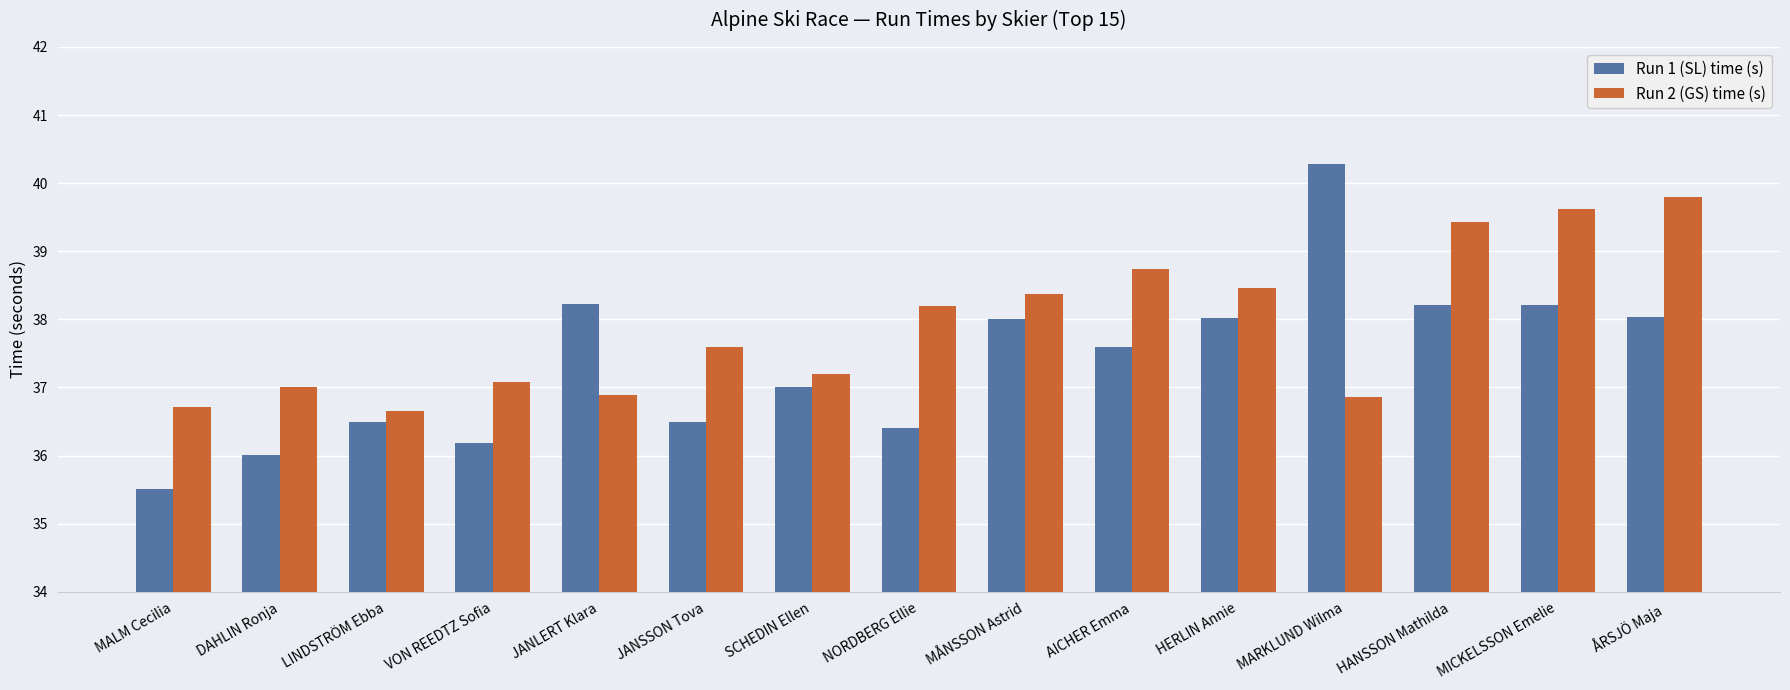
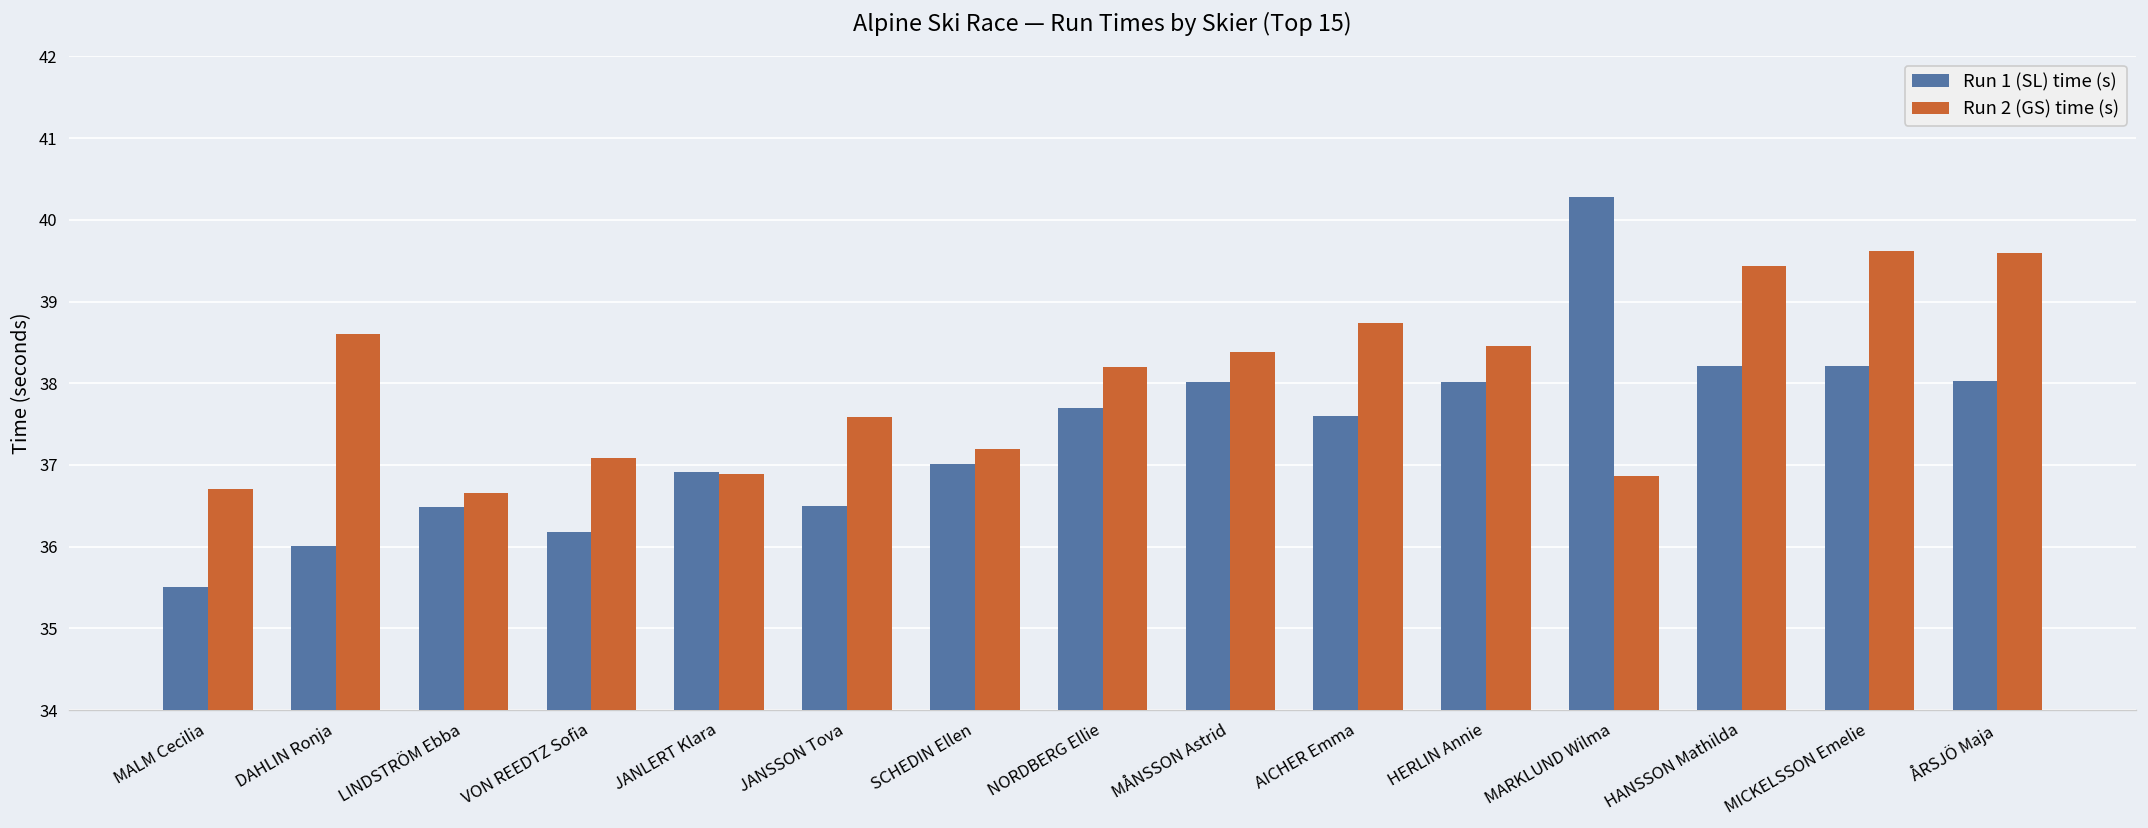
  {
    "Run 1 (SL) time (s)": {
      "MALM Cecilia": 35.5,
      "DAHLIN Ronja": 36.0,
      "LINDSTRÖM Ebba": 36.5,
      "VON REEDTZ Sofia": 36.2,
-     "JANLERT Klara": 38.2,
+     "JANLERT Klara": 36.9,
      "JANSSON Tova": 36.5,
      "SCHEDIN Ellen": 37.0,
-     "NORDBERG Ellie": 36.4,
+     "NORDBERG Ellie": 37.7,
      "MÅNSSON Astrid": 38.0,
      "AICHER Emma": 37.6,
      "HERLIN Annie": 38.0,
      "MARKLUND Wilma": 40.3,
      "HANSSON Mathilda": 38.2,
      "MICKELSSON Emelie": 38.2,
      "ÅRSJÖ Maja": 38.0
    },
    "Run 2 (GS) time (s)": {
      "MALM Cecilia": 36.7,
-     "DAHLIN Ronja": 37.0,
+     "DAHLIN Ronja": 38.6,
      "LINDSTRÖM Ebba": 36.7,
      "VON REEDTZ Sofia": 37.1,
      "JANLERT Klara": 36.9,
      "JANSSON Tova": 37.6,
      "SCHEDIN Ellen": 37.2,
      "NORDBERG Ellie": 38.2,
      "MÅNSSON Astrid": 38.4,
      "AICHER Emma": 38.7,
      "HERLIN Annie": 38.5,
      "MARKLUND Wilma": 36.9,
      "HANSSON Mathilda": 39.4,
      "MICKELSSON Emelie": 39.6,
-     "ÅRSJÖ Maja": 39.8
+     "ÅRSJÖ Maja": 39.6
    }
  }
